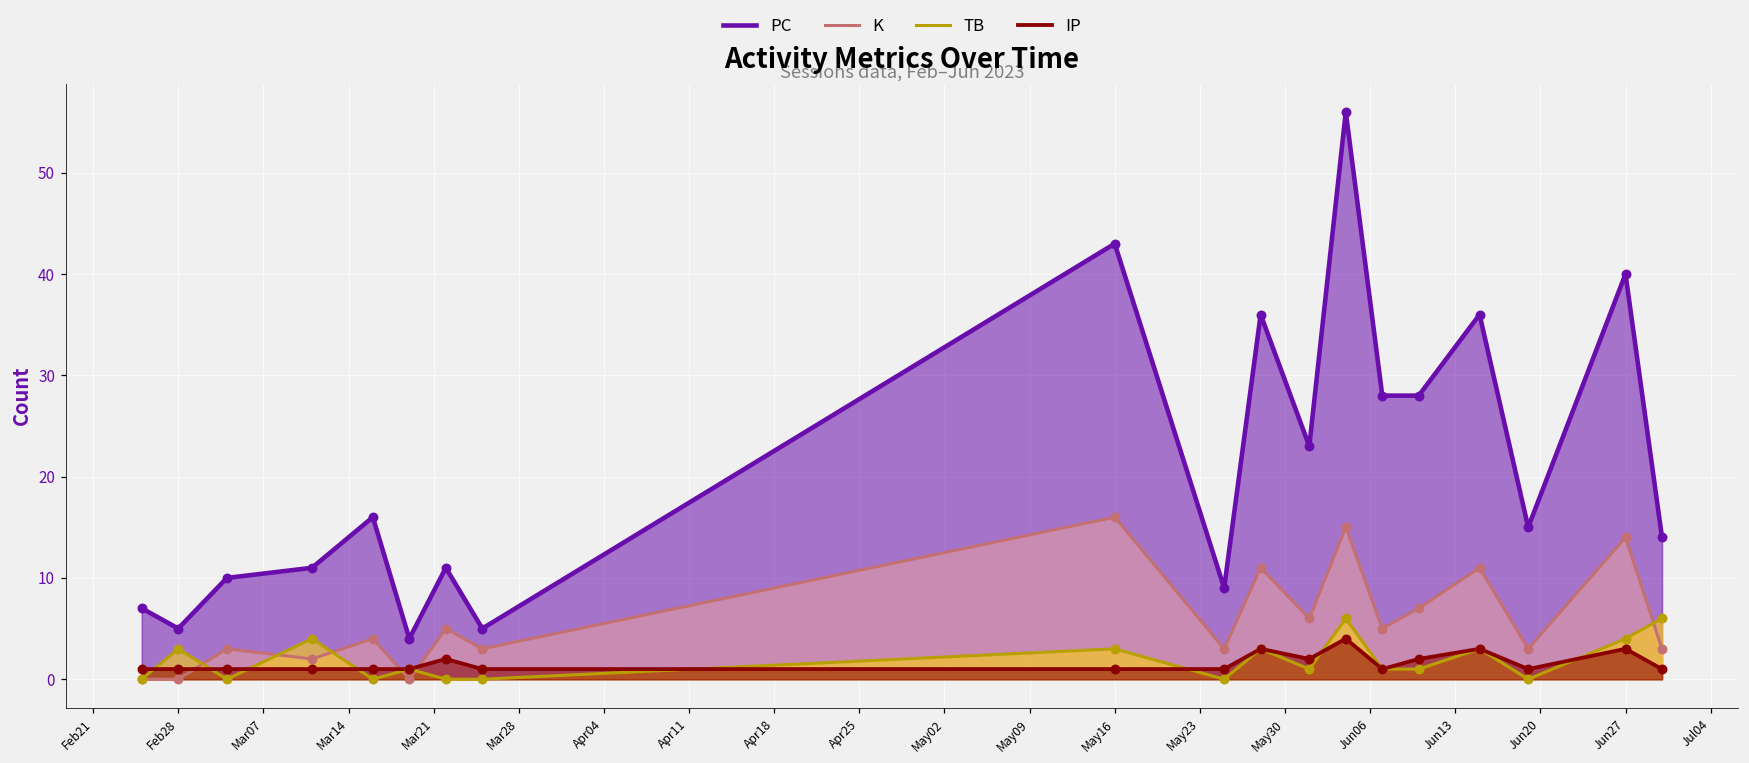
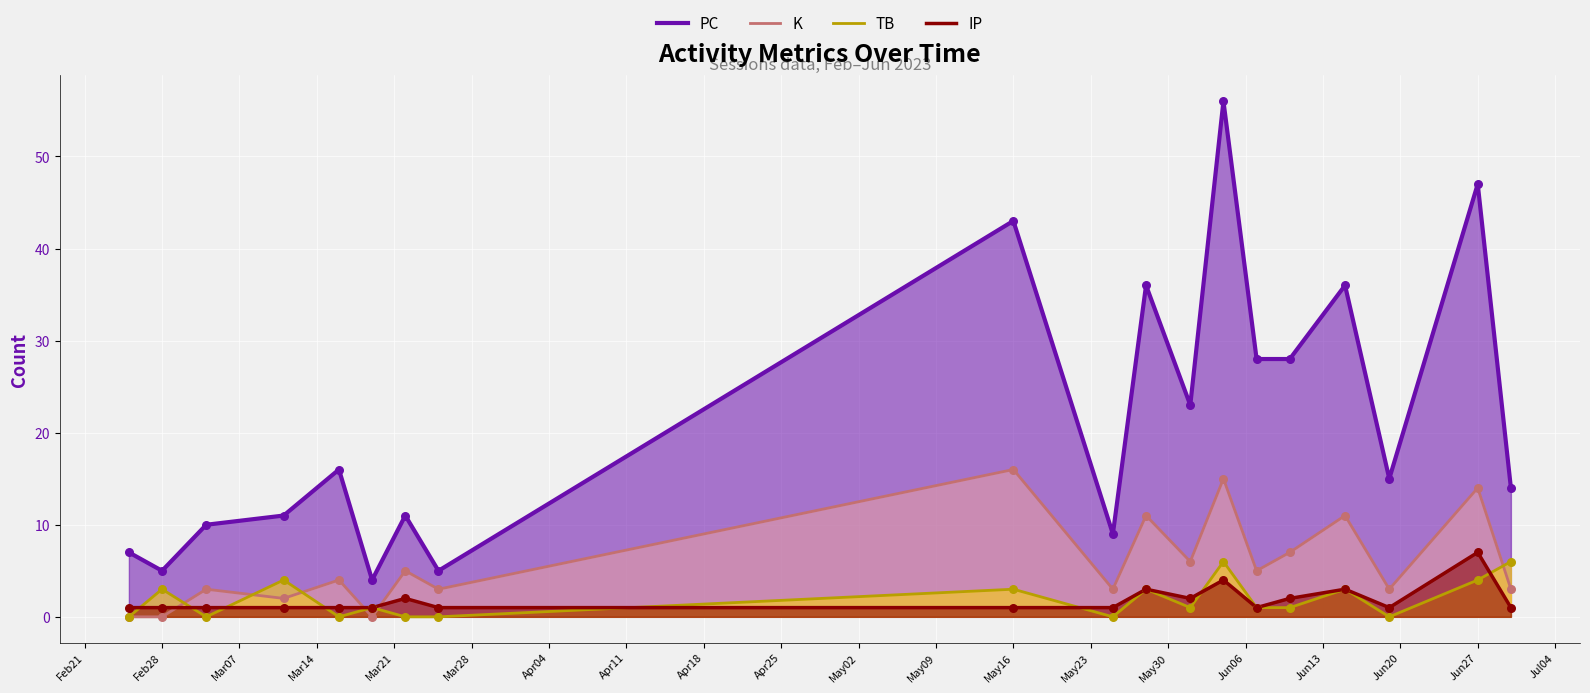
  {
    "PC": {
      "Feb28": 5,
      "May16": 43,
-     "Jun27": 40
+     "Jun27": 47
    },
    "IP": {
      "Feb28": 1,
      "May16": 1,
-     "Jun27": 3
+     "Jun27": 7
    }
  }
